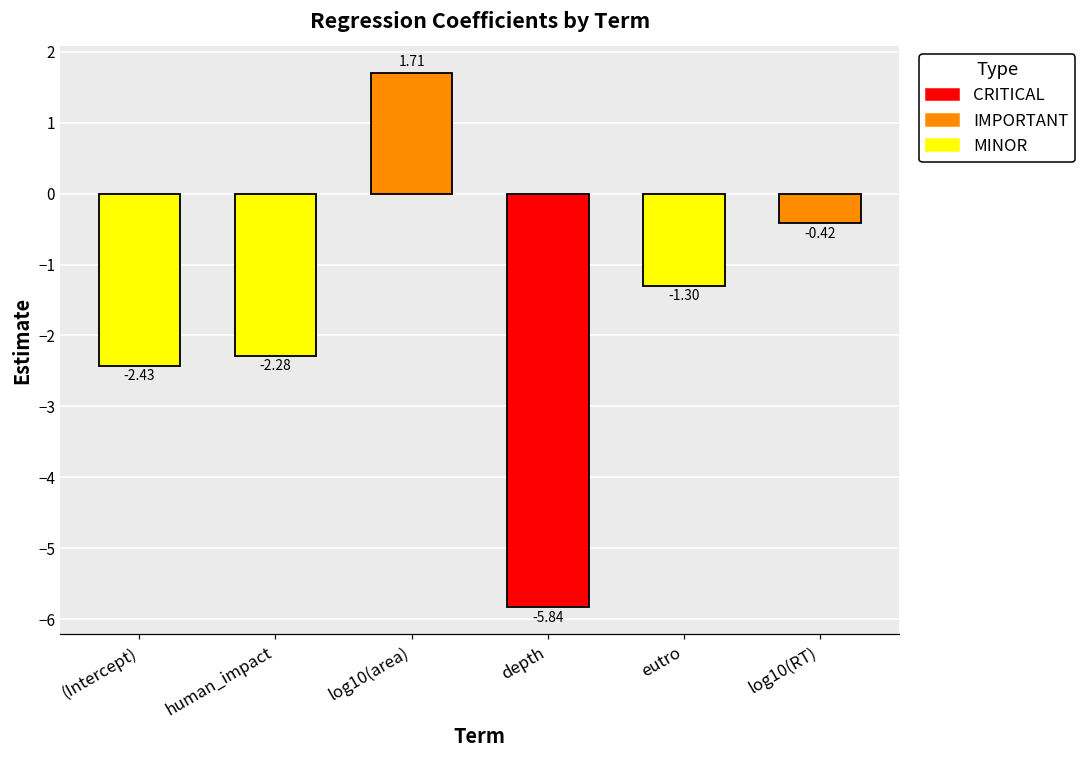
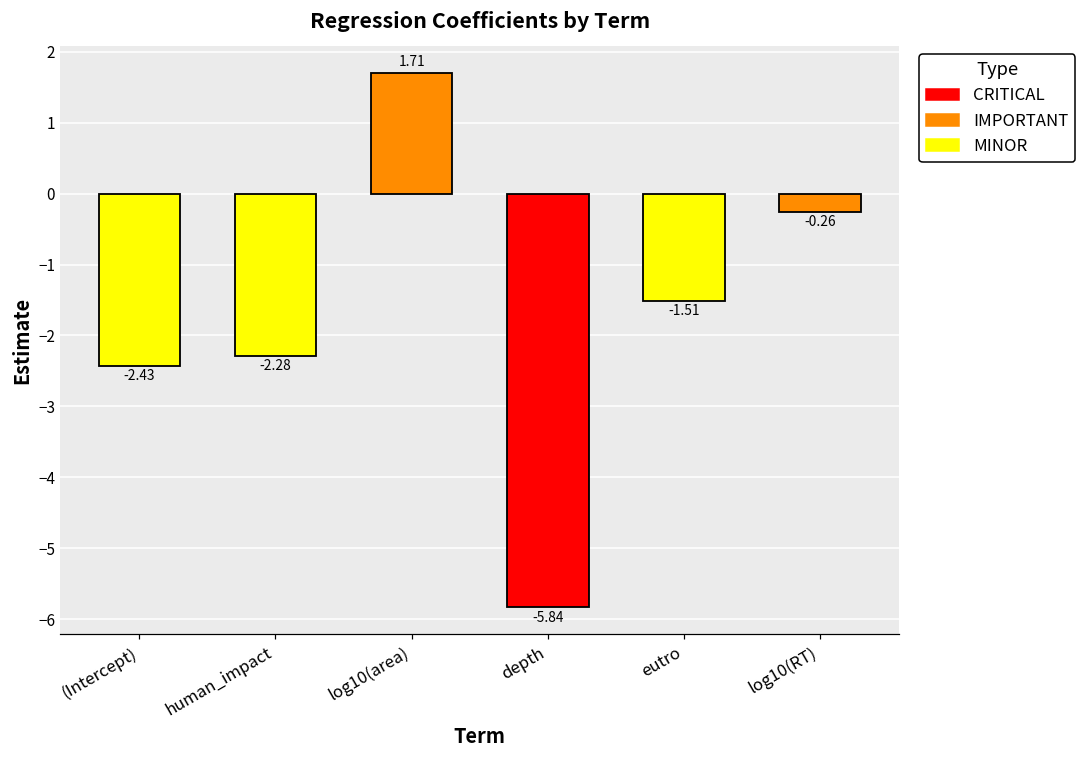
  {
    "(Intercept)": -2.43,
    "human_impact": -2.28,
    "log10(area)": 1.71,
    "depth": -5.84,
-   "eutro": -1.30,
-   "log10(RT)": -0.42
+   "eutro": -1.51,
+   "log10(RT)": -0.26
  }
